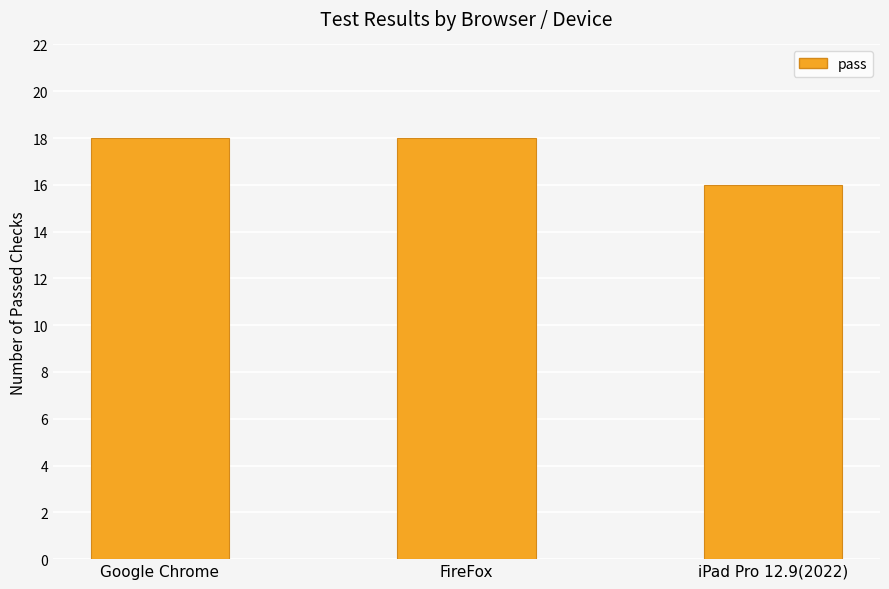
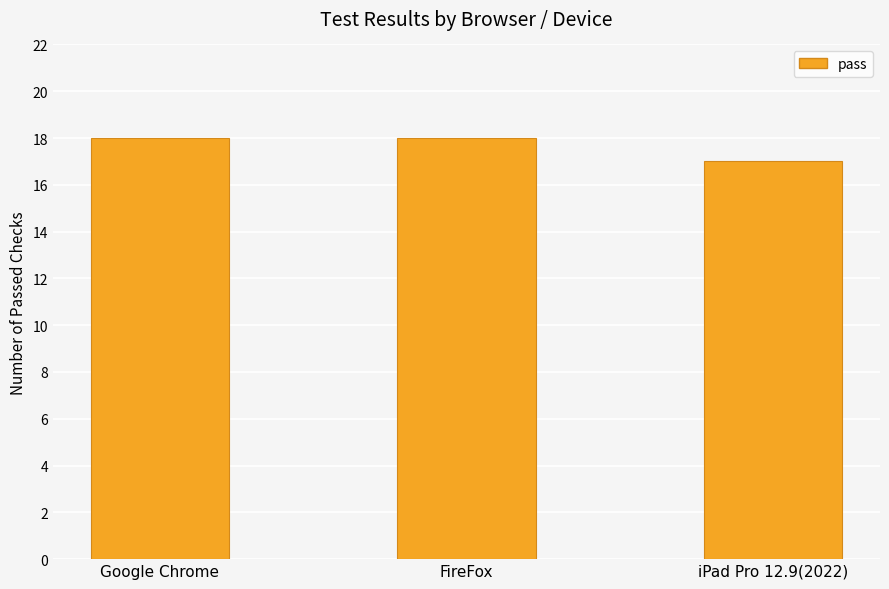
  {
    "Google Chrome": 18,
    "FireFox": 18,
-   "iPad Pro 12.9(2022)": 16
+   "iPad Pro 12.9(2022)": 17
  }
